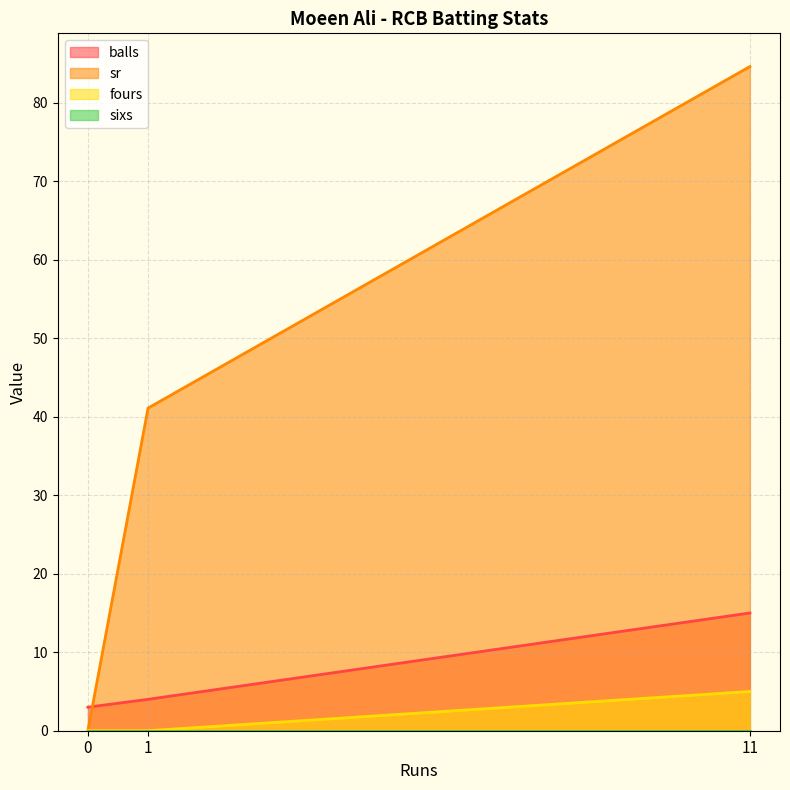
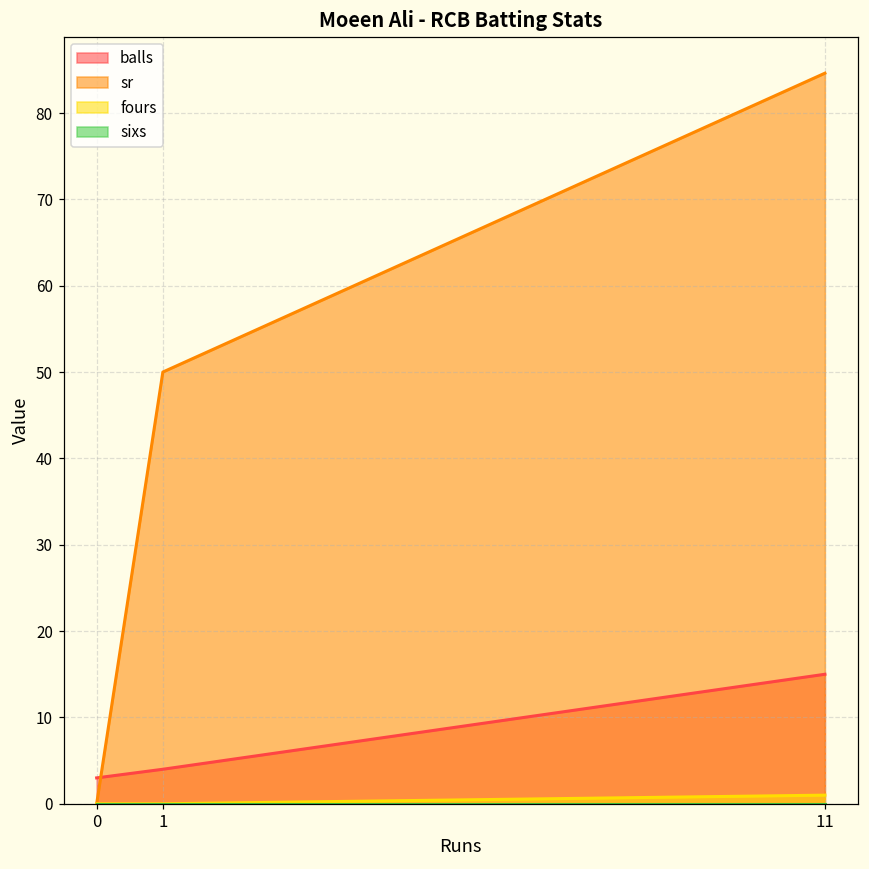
  {
    "balls": {
      "0": 3,
      "1": 4,
      "11": 15
    },
    "sr": {
-     "1": 41,
+     "1": 50,
      "11": 85
    },
    "fours": {
-     "11": 5
+     "11": 1
    },
    "sixs": {
      "11": 0
    }
  }
